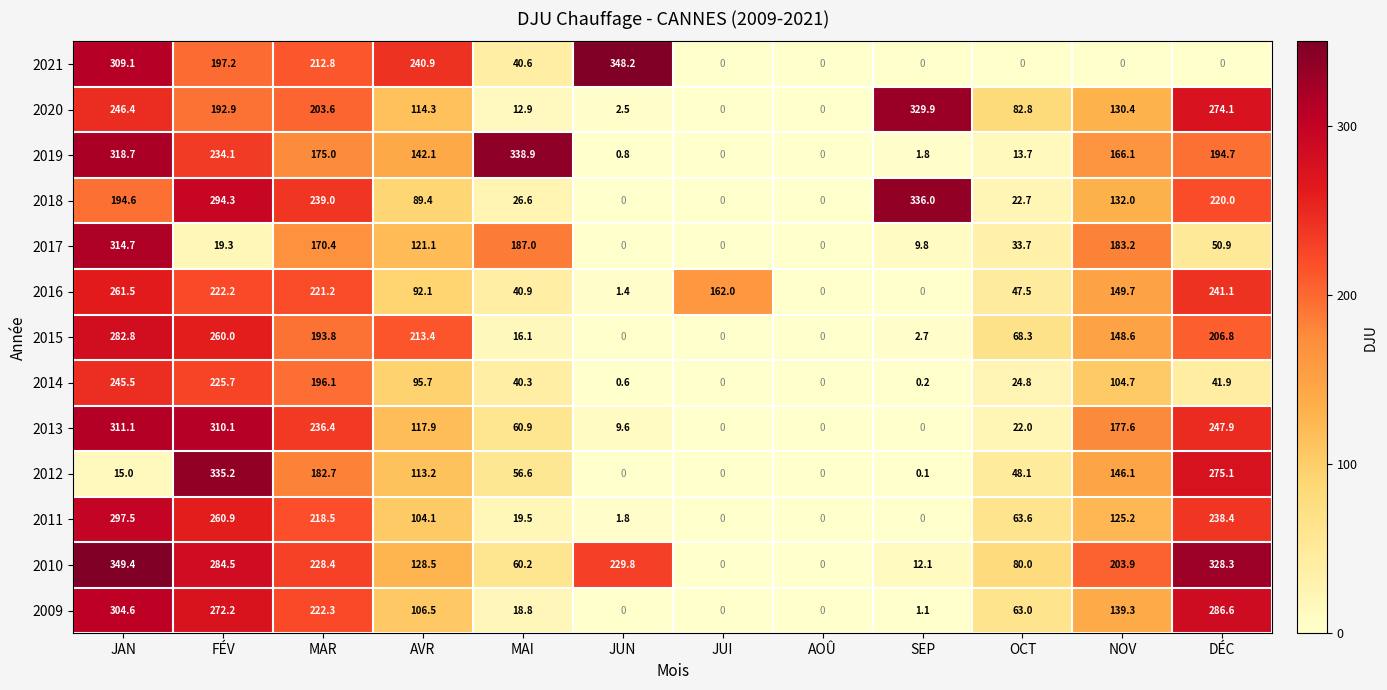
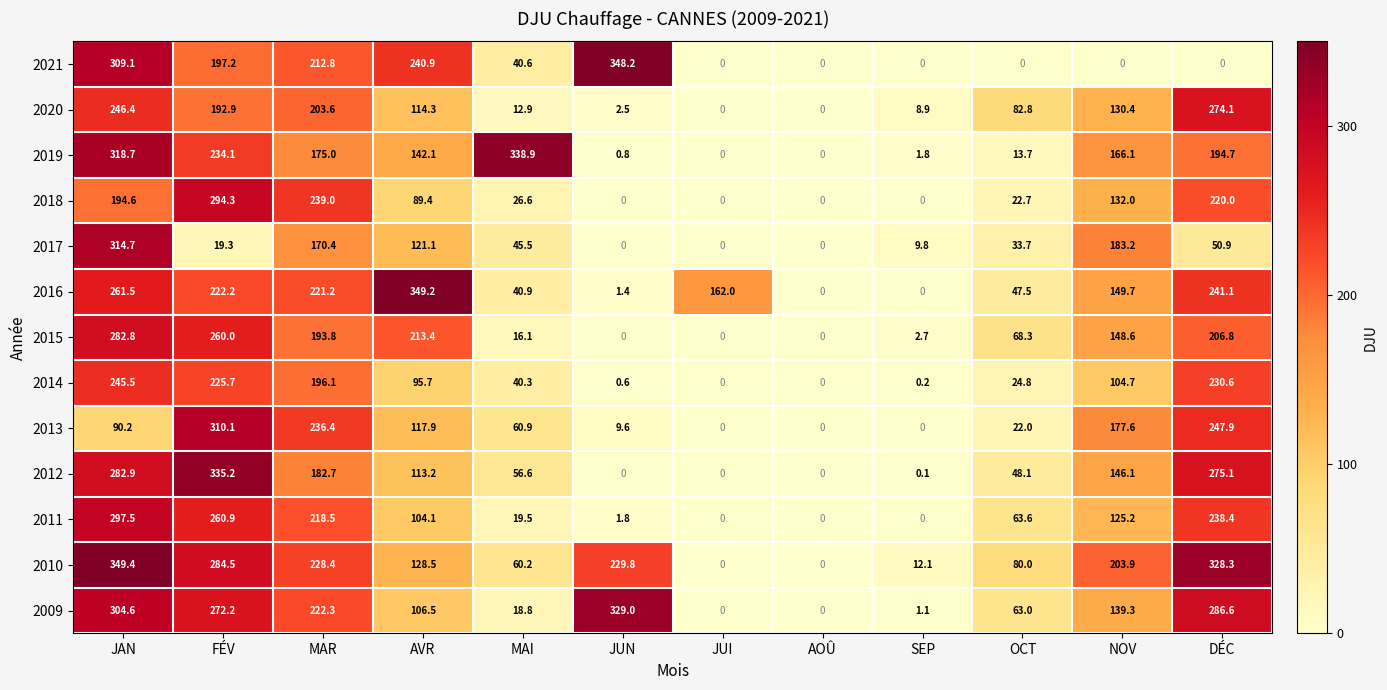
  {
    "2021": {
      "JAN": 309.1,
      "FÉV": 197.2,
      "MAR": 212.8,
      "AVR": 240.9,
      "MAI": 40.6,
      "JUN": 348.2,
      "JUI": 0,
      "AOÛ": 0,
      "SEP": 0,
      "OCT": 0,
      "NOV": 0,
      "DÉC": 0
    },
    "2020": {
      "JAN": 246.4,
      "FÉV": 192.9,
      "MAR": 203.6,
      "AVR": 114.3,
      "MAI": 12.9,
      "JUN": 2.5,
      "JUI": 0,
      "AOÛ": 0,
-     "SEP": 329.9,
+     "SEP": 8.9,
      "OCT": 82.8,
      "NOV": 130.4,
      "DÉC": 274.1
    },
    "2019": {
      "JAN": 318.7,
      "FÉV": 234.1,
      "MAR": 175.0,
      "AVR": 142.1,
      "MAI": 338.9,
      "JUN": 0.8,
      "JUI": 0,
      "AOÛ": 0,
      "SEP": 1.8,
      "OCT": 13.7,
      "NOV": 166.1,
      "DÉC": 194.7
    },
    "2018": {
      "JAN": 194.6,
      "FÉV": 294.3,
      "MAR": 239.0,
      "AVR": 89.4,
      "MAI": 26.6,
      "JUN": 0,
      "JUI": 0,
      "AOÛ": 0,
-     "SEP": 336.0,
+     "SEP": 0,
      "OCT": 22.7,
      "NOV": 132.0,
      "DÉC": 220.0
    },
    "2017": {
      "JAN": 314.7,
      "FÉV": 19.3,
      "MAR": 170.4,
      "AVR": 121.1,
-     "MAI": 187.0,
+     "MAI": 45.5,
      "JUN": 0,
      "JUI": 0,
      "AOÛ": 0,
      "SEP": 9.8,
      "OCT": 33.7,
      "NOV": 183.2,
      "DÉC": 50.9
    },
    "2016": {
      "JAN": 261.5,
      "FÉV": 222.2,
      "MAR": 221.2,
-     "AVR": 92.1,
+     "AVR": 349.2,
      "MAI": 40.9,
      "JUN": 1.4,
      "JUI": 162.0,
      "AOÛ": 0,
      "SEP": 0,
      "OCT": 47.5,
      "NOV": 149.7,
      "DÉC": 241.1
    },
    "2015": {
      "JAN": 282.8,
      "FÉV": 260.0,
      "MAR": 193.8,
      "AVR": 213.4,
      "MAI": 16.1,
      "JUN": 0,
      "JUI": 0,
      "AOÛ": 0,
      "SEP": 2.7,
      "OCT": 68.3,
      "NOV": 148.6,
      "DÉC": 206.8
    },
    "2014": {
      "JAN": 245.5,
      "FÉV": 225.7,
      "MAR": 196.1,
      "AVR": 95.7,
      "MAI": 40.3,
      "JUN": 0.6,
      "JUI": 0,
      "AOÛ": 0,
      "SEP": 0.2,
      "OCT": 24.8,
      "NOV": 104.7,
-     "DÉC": 41.9
+     "DÉC": 230.6
    },
    "2013": {
-     "JAN": 311.1,
+     "JAN": 90.2,
      "FÉV": 310.1,
      "MAR": 236.4,
      "AVR": 117.9,
      "MAI": 60.9,
      "JUN": 9.6,
      "JUI": 0,
      "AOÛ": 0,
      "SEP": 0,
      "OCT": 22.0,
      "NOV": 177.6,
      "DÉC": 247.9
    },
    "2012": {
-     "JAN": 15.0,
+     "JAN": 282.9,
      "FÉV": 335.2,
      "MAR": 182.7,
      "AVR": 113.2,
      "MAI": 56.6,
      "JUN": 0,
      "JUI": 0,
      "AOÛ": 0,
      "SEP": 0.1,
      "OCT": 48.1,
      "NOV": 146.1,
      "DÉC": 275.1
    },
    "2011": {
      "JAN": 297.5,
      "FÉV": 260.9,
      "MAR": 218.5,
      "AVR": 104.1,
      "MAI": 19.5,
      "JUN": 1.8,
      "JUI": 0,
      "AOÛ": 0,
      "SEP": 0,
      "OCT": 63.6,
      "NOV": 125.2,
      "DÉC": 238.4
    },
    "2010": {
      "JAN": 349.4,
      "FÉV": 284.5,
      "MAR": 228.4,
      "AVR": 128.5,
      "MAI": 60.2,
      "JUN": 229.8,
      "JUI": 0,
      "AOÛ": 0,
      "SEP": 12.1,
      "OCT": 80.0,
      "NOV": 203.9,
      "DÉC": 328.3
    },
    "2009": {
      "JAN": 304.6,
      "FÉV": 272.2,
      "MAR": 222.3,
      "AVR": 106.5,
      "MAI": 18.8,
-     "JUN": 0,
+     "JUN": 329.0,
      "JUI": 0,
      "AOÛ": 0,
      "SEP": 1.1,
      "OCT": 63.0,
      "NOV": 139.3,
      "DÉC": 286.6
    }
  }
